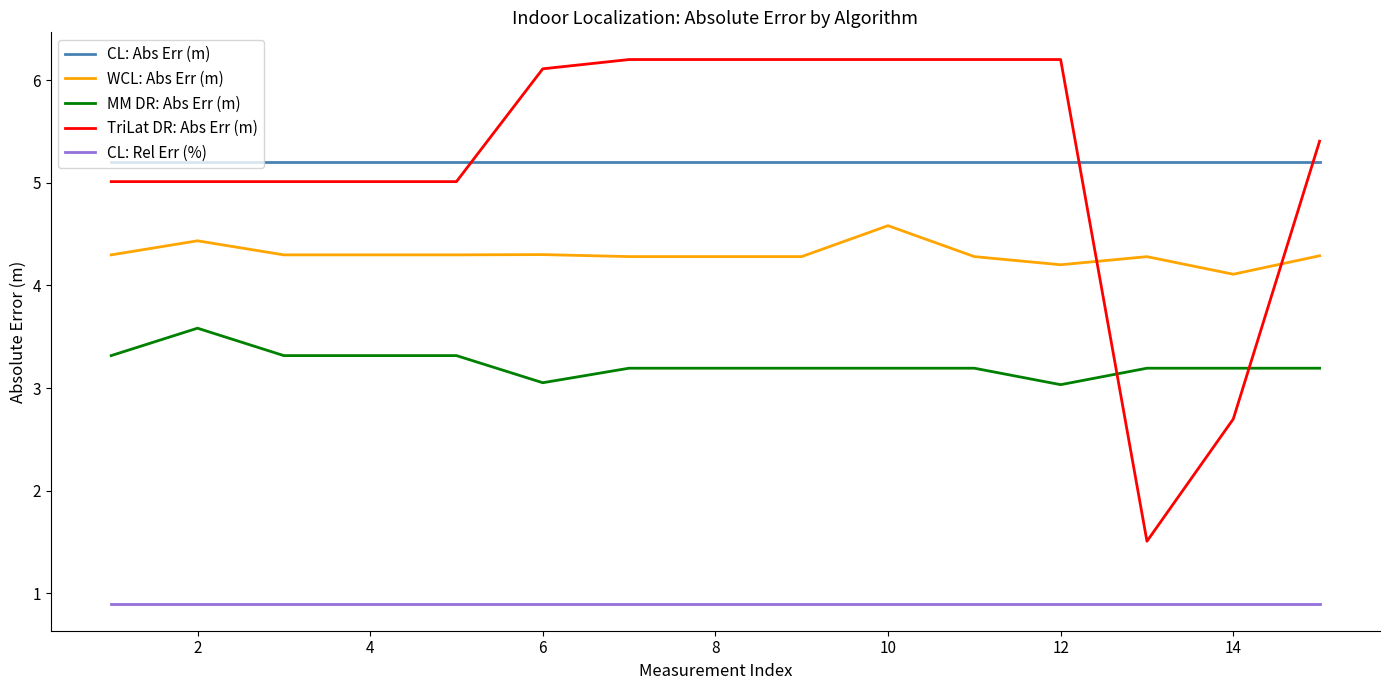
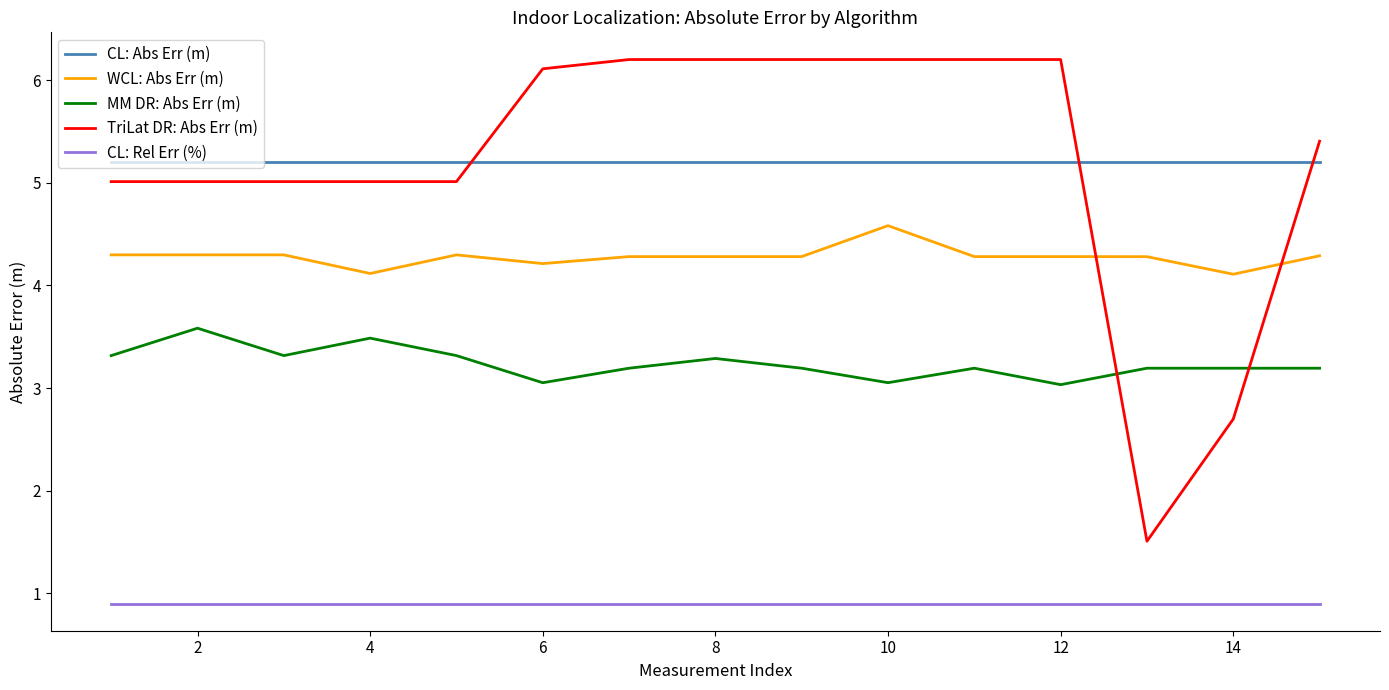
  {
    "CL: Abs Err (m)": {
      "4": 5.20,
      "6": 5.20,
      "8": 5.20,
      "10": 5.20,
      "12": 5.20,
      "14": 5.20
    },
    "WCL: Abs Err (m)": {
-     "2": 4.44,
-     "4": 4.30,
-     "6": 4.30,
+     "2": 4.30,
+     "4": 4.12,
+     "6": 4.21,
      "8": 4.28,
      "10": 4.58,
-     "12": 4.20,
+     "12": 4.28,
      "14": 4.11
    },
    "MM DR: Abs Err (m)": {
      "2": 3.58,
-     "4": 3.32,
+     "4": 3.49,
      "6": 3.05,
-     "8": 3.19,
-     "10": 3.19,
+     "8": 3.29,
+     "10": 3.05,
      "12": 3.03,
      "14": 3.19
    },
    "TriLat DR: Abs Err (m)": {
      "2": 5.01,
      "4": 5.01,
      "6": 6.11,
      "8": 6.20,
      "10": 6.20,
      "12": 6.20,
      "14": 2.70
    },
    "CL: Rel Err (%)": {
      "2": 0.90,
      "4": 0.90,
      "6": 0.90,
      "8": 0.90,
      "10": 0.90,
      "12": 0.90,
      "14": 0.90
    }
  }
